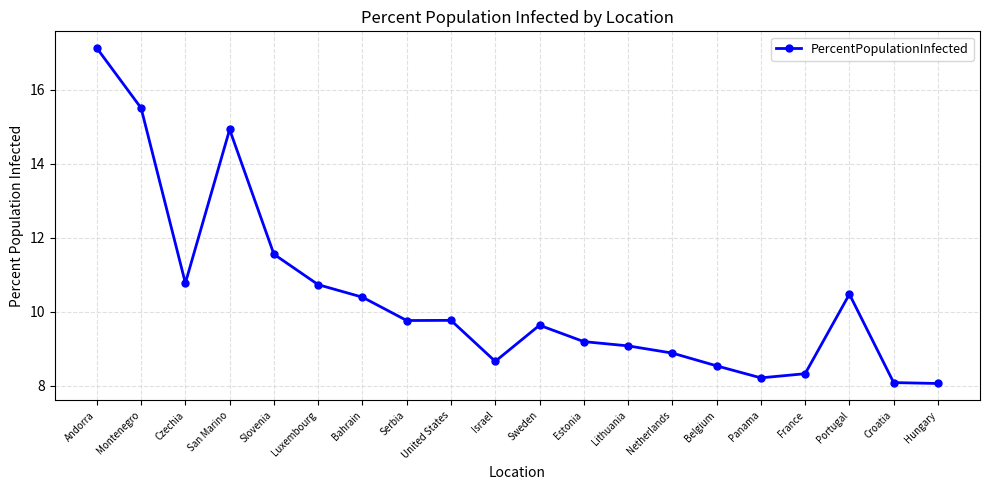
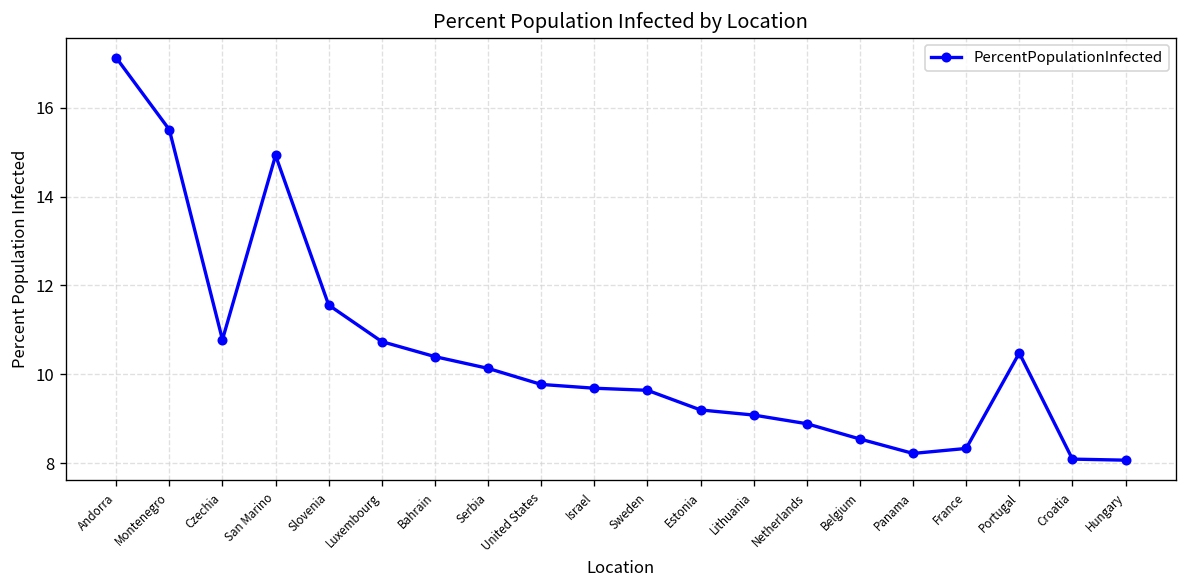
  {
    "Andorra": 17.1,
    "Montenegro": 15.5,
    "Czechia": 10.8,
    "San Marino": 14.9,
    "Slovenia": 11.6,
    "Luxembourg": 10.7,
    "Bahrain": 10.4,
-   "Serbia": 9.8,
+   "Serbia": 10.1,
    "United States": 9.8,
-   "Israel": 8.7,
+   "Israel": 9.7,
    "Sweden": 9.6,
    "Estonia": 9.2,
    "Lithuania": 9.1,
    "Netherlands": 8.9,
    "Belgium": 8.5,
    "Panama": 8.2,
    "France": 8.3,
    "Portugal": 10.5,
    "Croatia": 8.1,
    "Hungary": 8.1
  }
